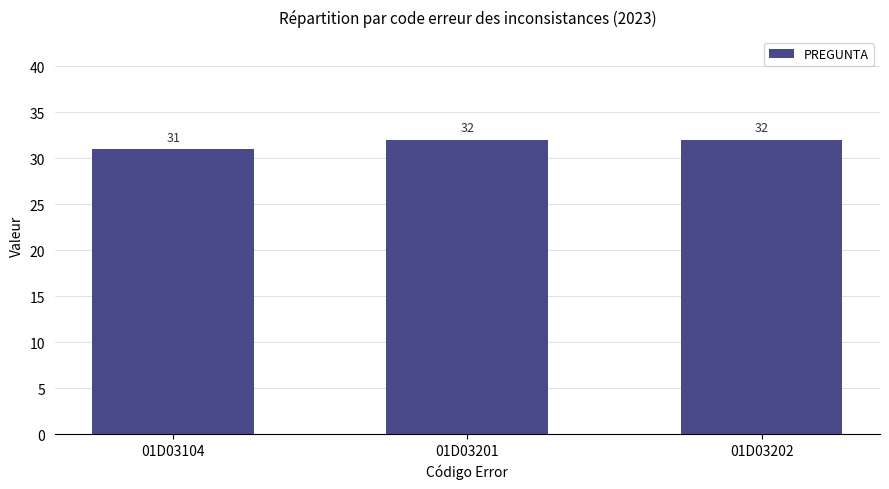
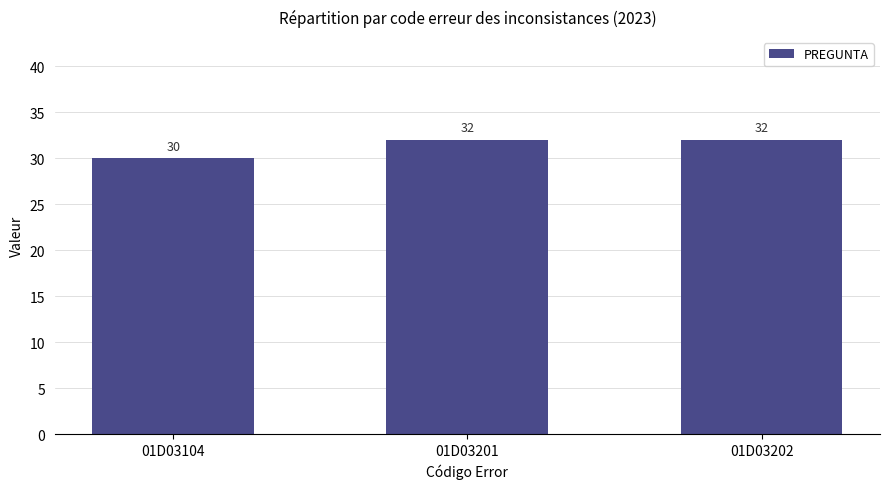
  {
-   "01D03104": 31,
+   "01D03104": 30,
    "01D03201": 32,
    "01D03202": 32
  }
